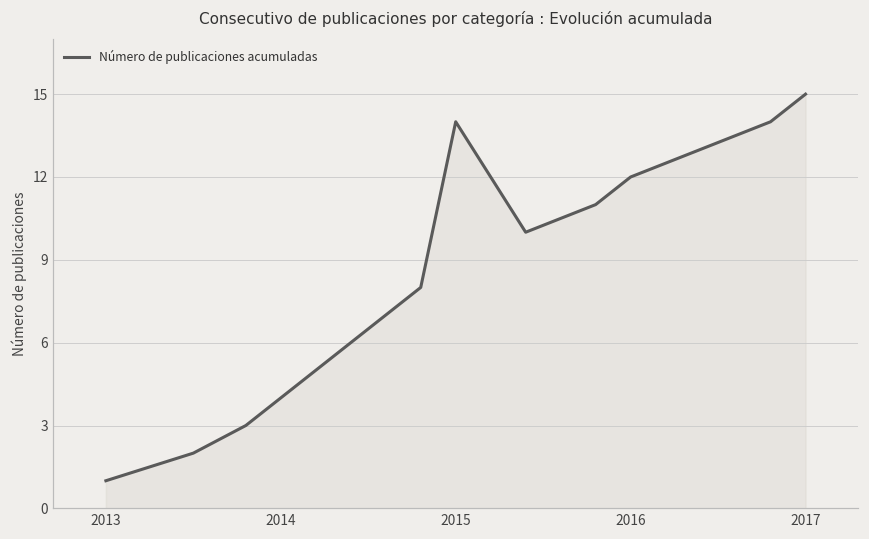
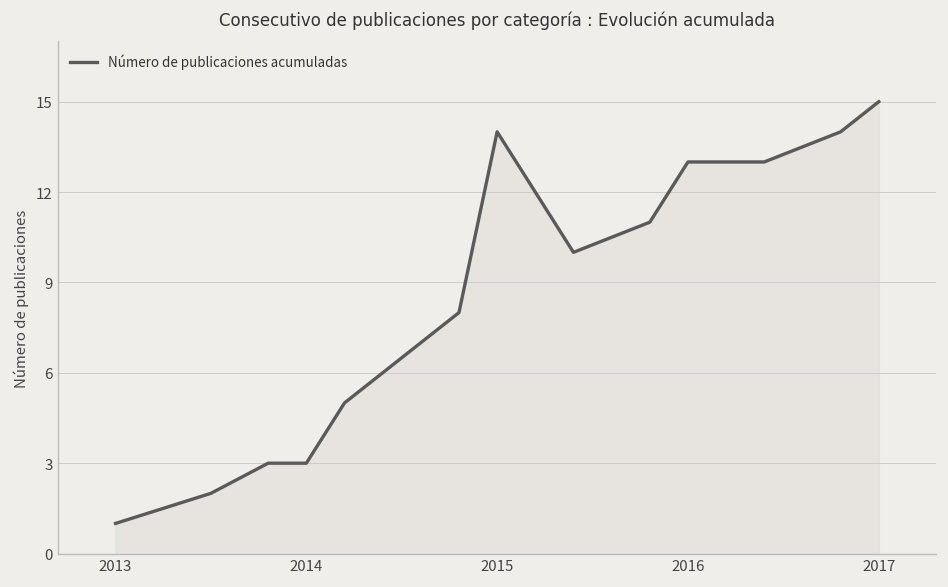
  {
    "2013": 1,
-   "2014": 4,
+   "2014": 3,
    "2015": 14,
-   "2016": 12,
+   "2016": 13,
    "2017": 15
  }
